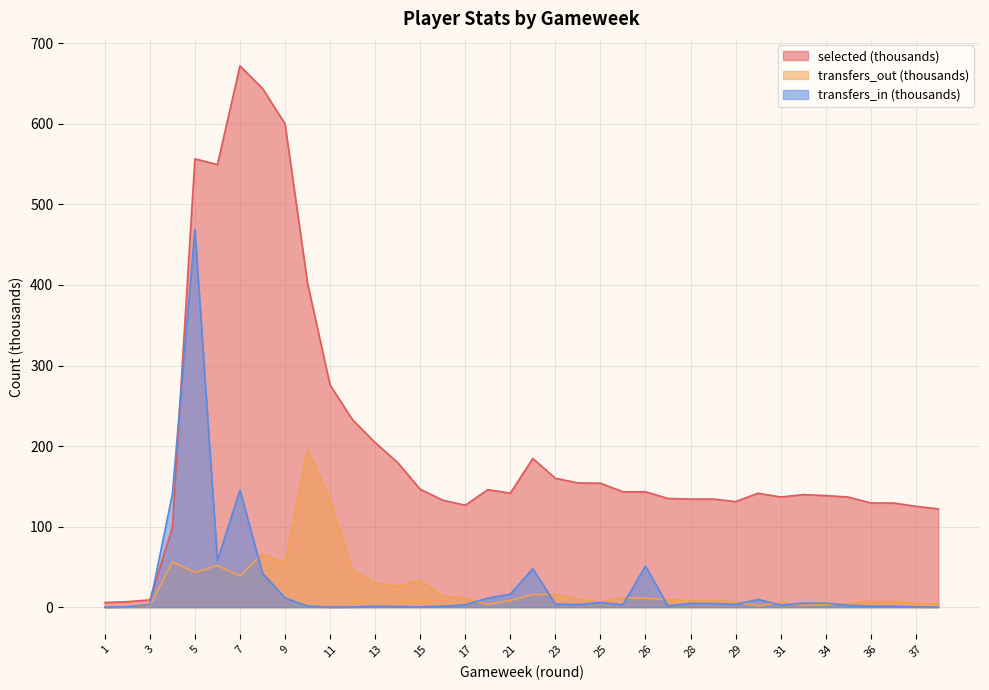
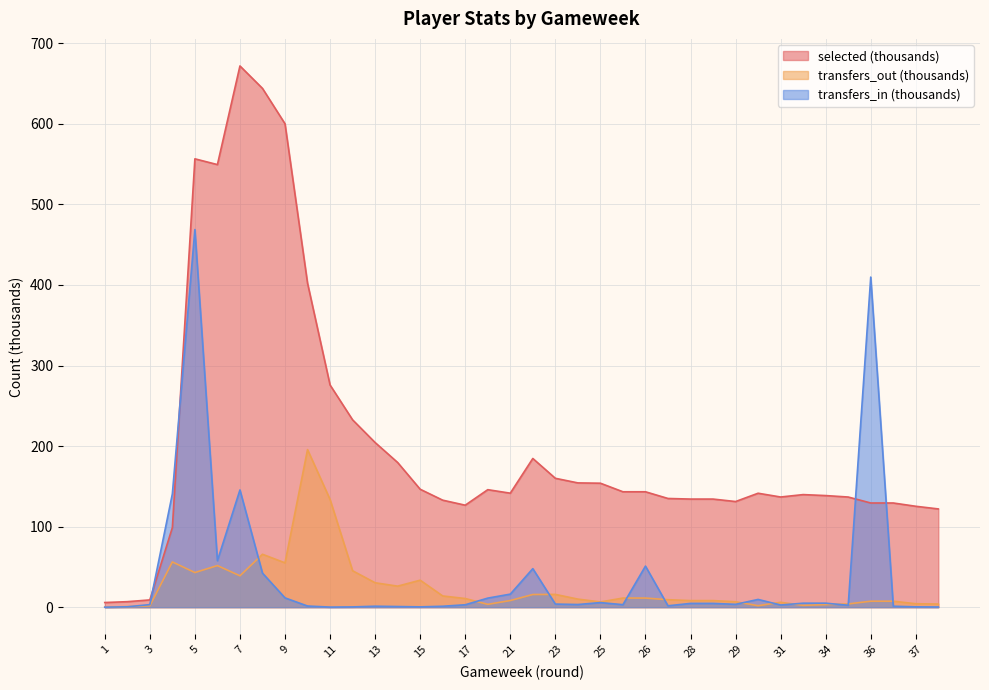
  {
    "transfers_in (thousands)": {
      "26": 50,
      "28": 0,
-     "36": 0
+     "36": 410
    }
  }
